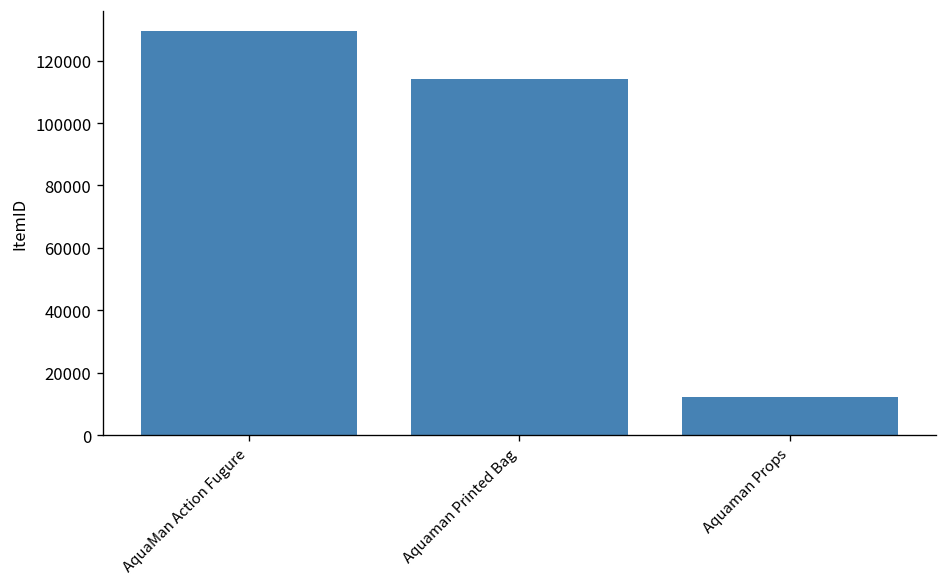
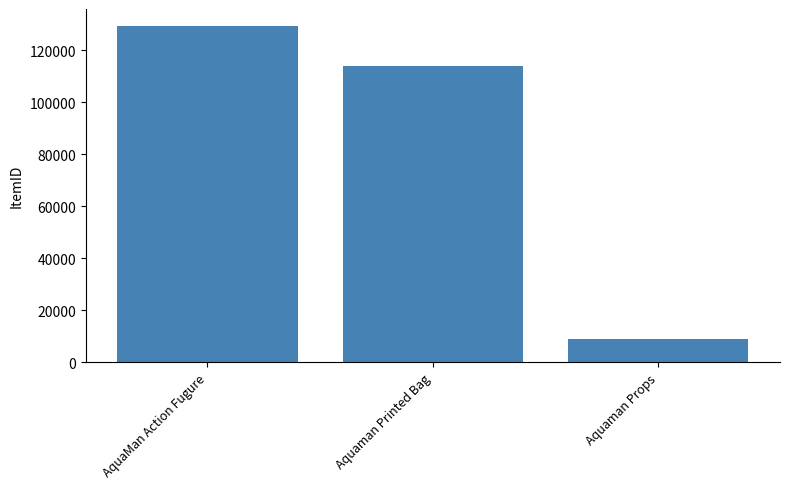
  {
    "AquaMan Action Fugure": 129000,
    "Aquaman Printed Bag": 114000,
-   "Aquaman Props": 12000
+   "Aquaman Props": 9000
  }
